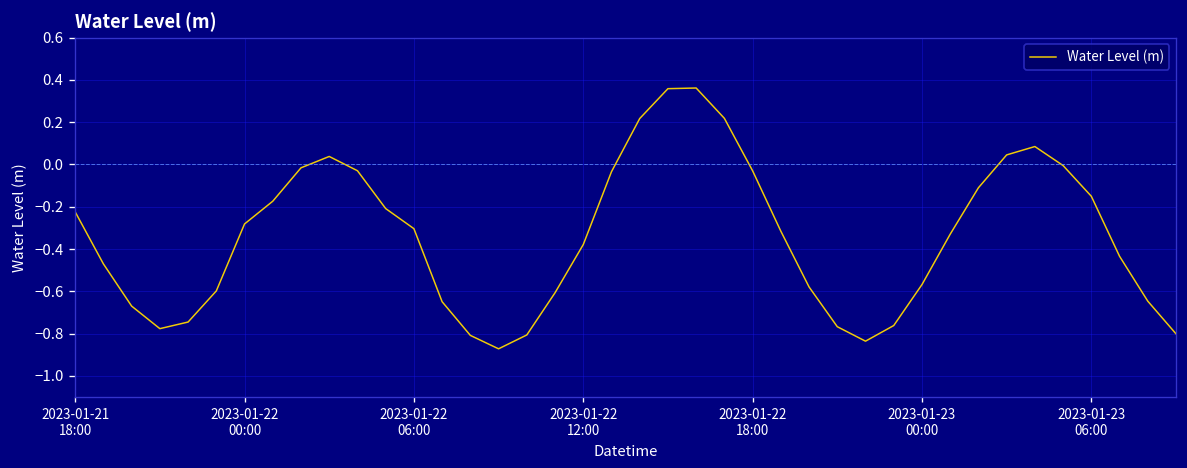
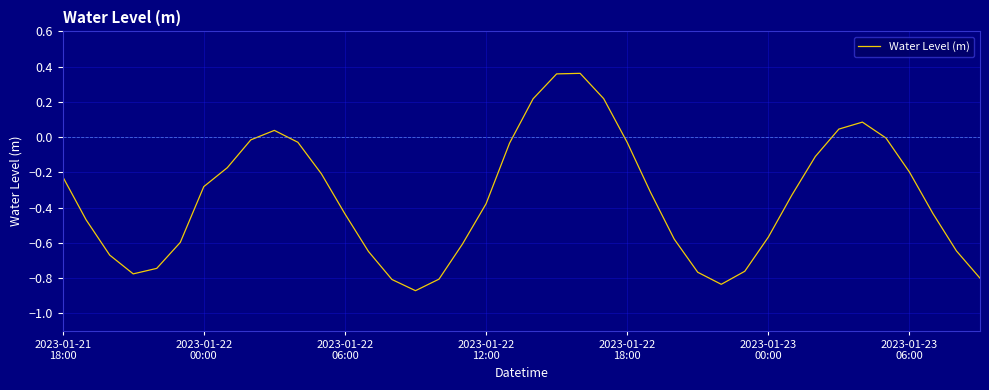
  {
    "2023-01-21 18:00": -0.22,
    "2023-01-22 00:00": -0.28,
-   "2023-01-22 06:00": -0.30,
+   "2023-01-22 06:00": -0.44,
    "2023-01-22 12:00": -0.38,
    "2023-01-22 18:00": -0.03,
    "2023-01-23 00:00": -0.57,
-   "2023-01-23 06:00": -0.15
+   "2023-01-23 06:00": -0.20
  }
